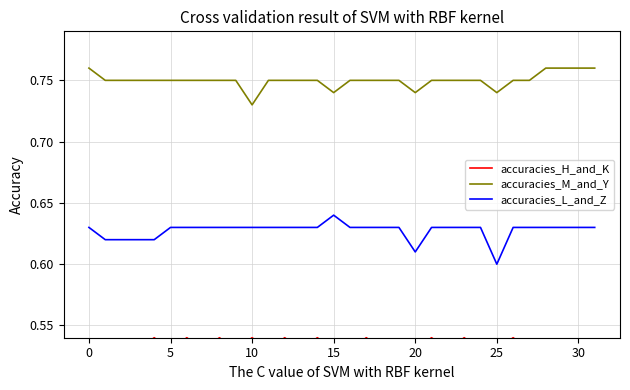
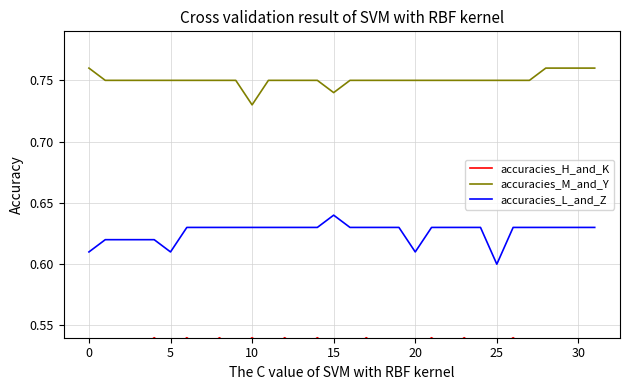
  {
    "accuracies_H_and_K": {
      "10": 0.54
    },
    "accuracies_M_and_Y": {
      "0": 0.76,
      "5": 0.75,
      "10": 0.73,
      "15": 0.74,
-     "20": 0.74,
-     "25": 0.74,
+     "20": 0.75,
+     "25": 0.75,
      "30": 0.76
    },
    "accuracies_L_and_Z": {
-     "0": 0.63,
-     "5": 0.63,
+     "0": 0.61,
+     "5": 0.61,
      "10": 0.63,
      "15": 0.64,
      "20": 0.61,
      "25": 0.60,
      "30": 0.63
    }
  }
